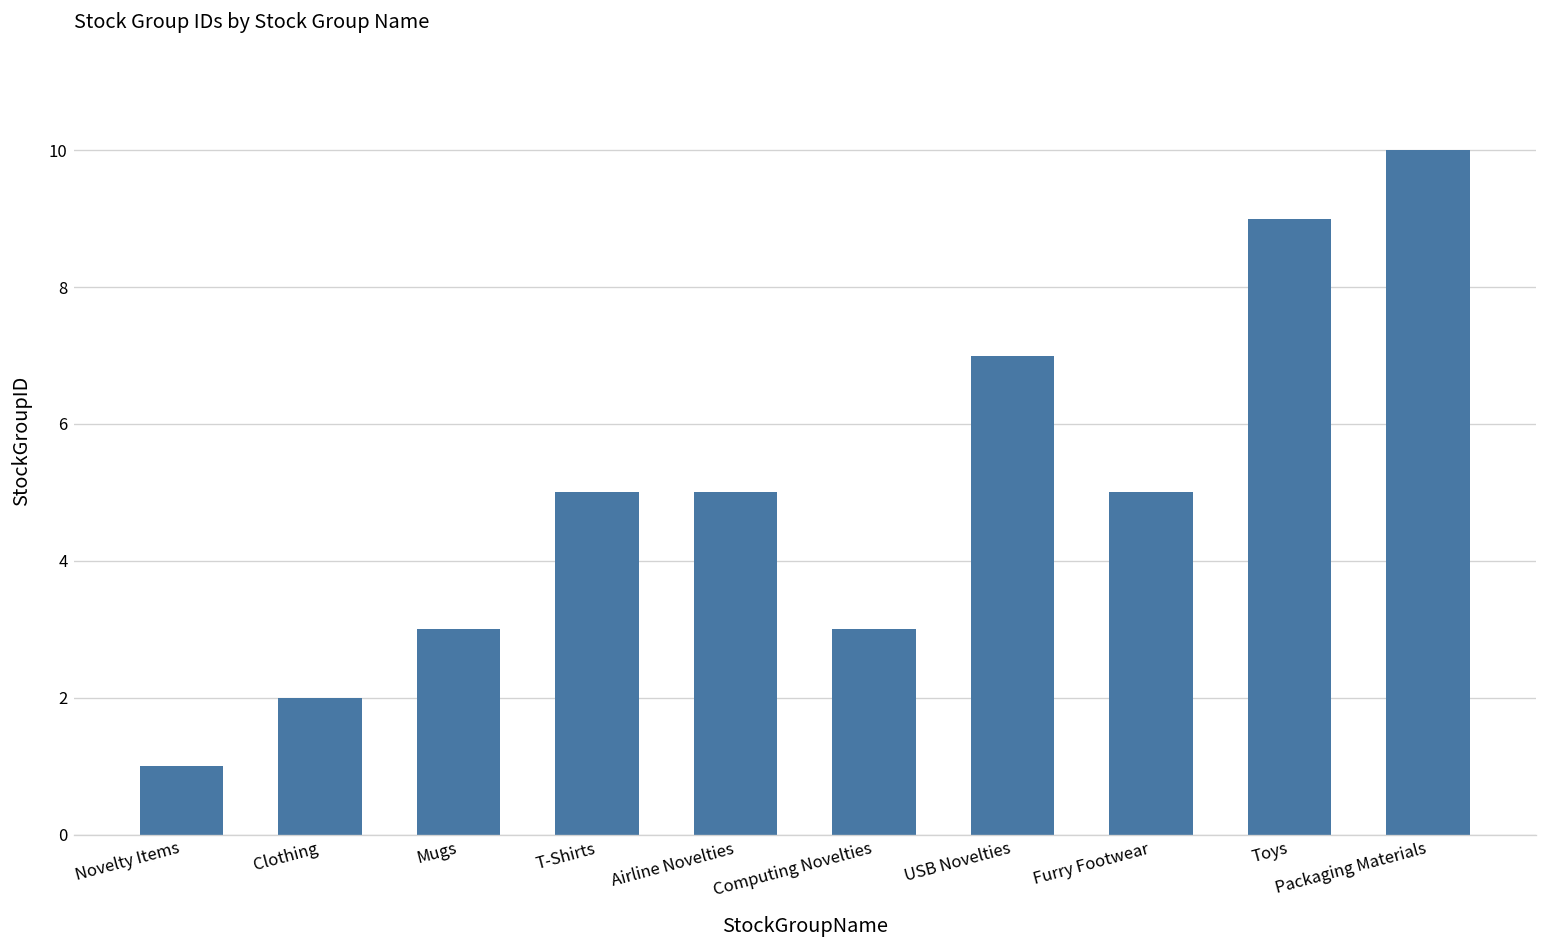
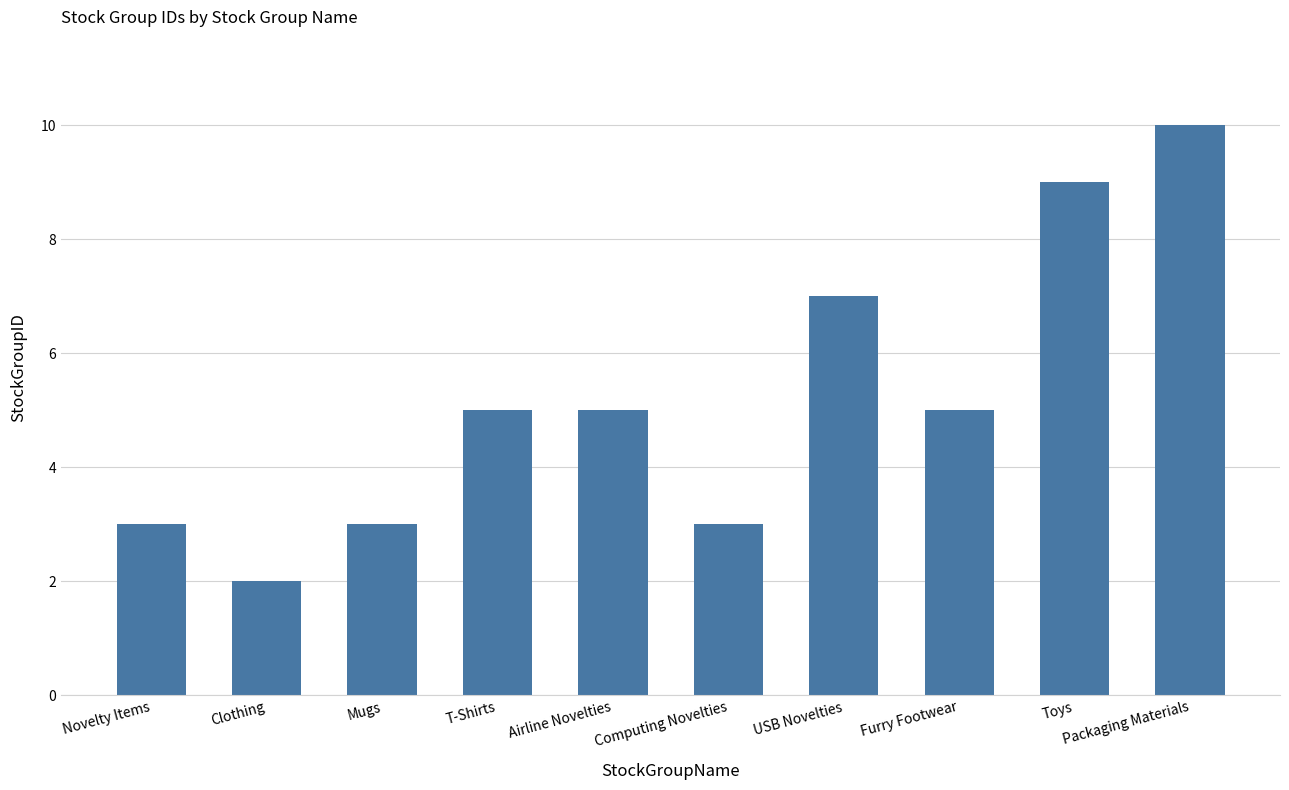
  {
-   "Novelty Items": 1,
+   "Novelty Items": 3,
    "Clothing": 2,
    "Mugs": 3,
    "T-Shirts": 5,
    "Airline Novelties": 5,
    "Computing Novelties": 3,
    "USB Novelties": 7,
    "Furry Footwear": 5,
    "Toys": 9,
    "Packaging Materials": 10
  }
